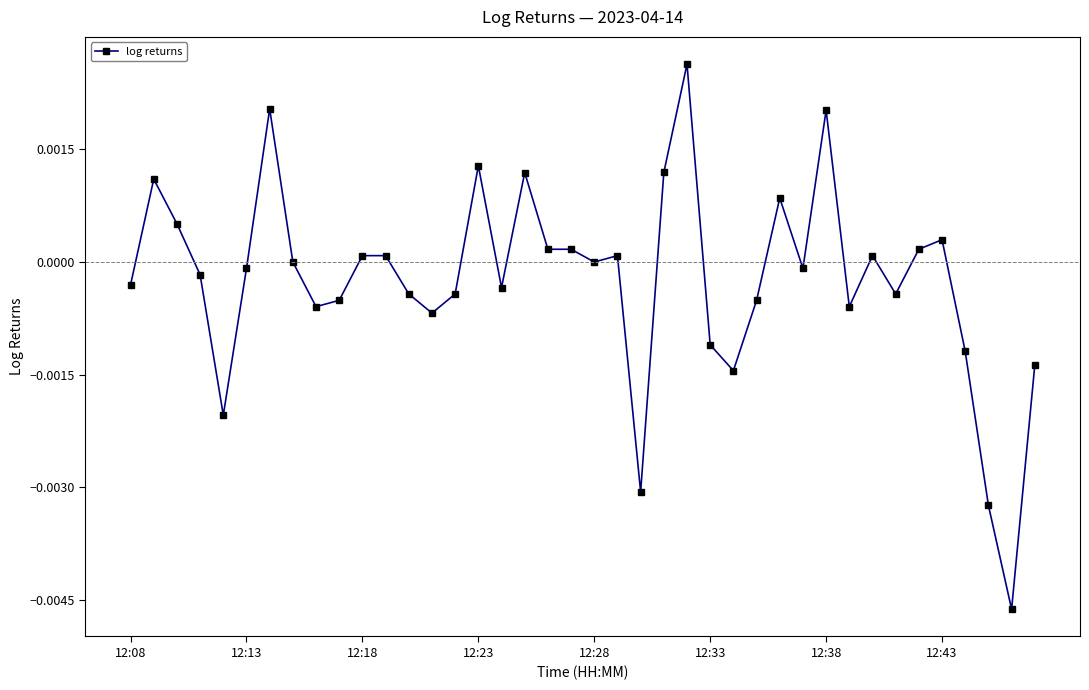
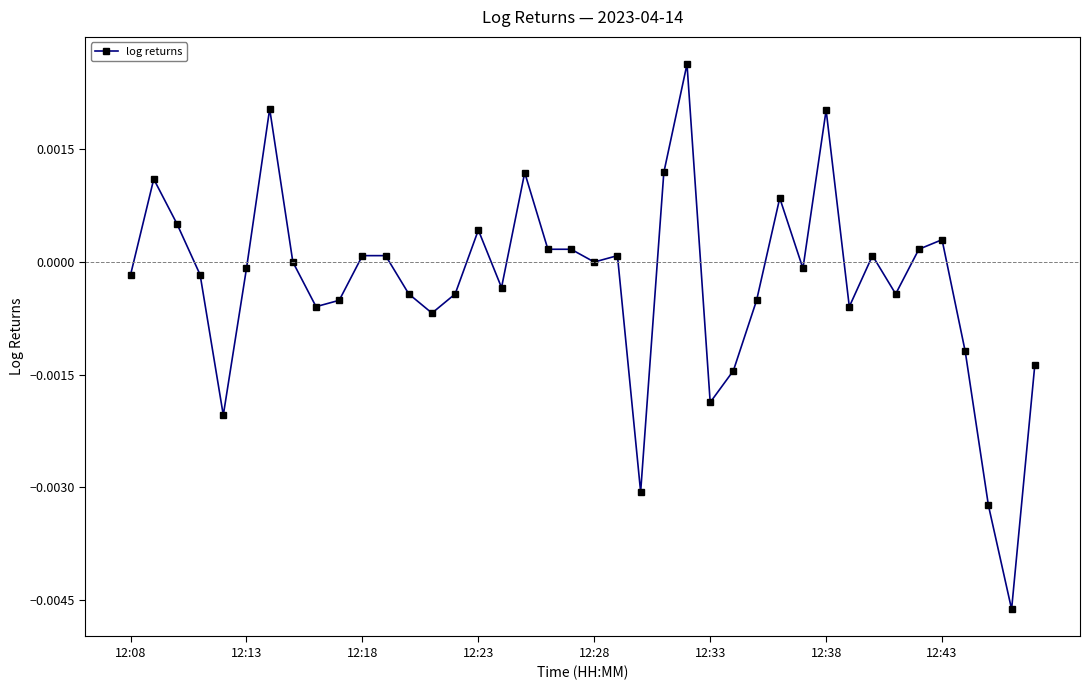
  {
-   "12:08": -0.0003,
+   "12:08": -0.0002,
    "12:13": -0.0001,
    "12:18": 0.0001,
-   "12:23": 0.0013,
+   "12:23": 0.0004,
    "12:28": 0.0000,
-   "12:33": -0.0011,
+   "12:33": -0.0019,
    "12:38": 0.0020,
    "12:43": 0.0003
  }
